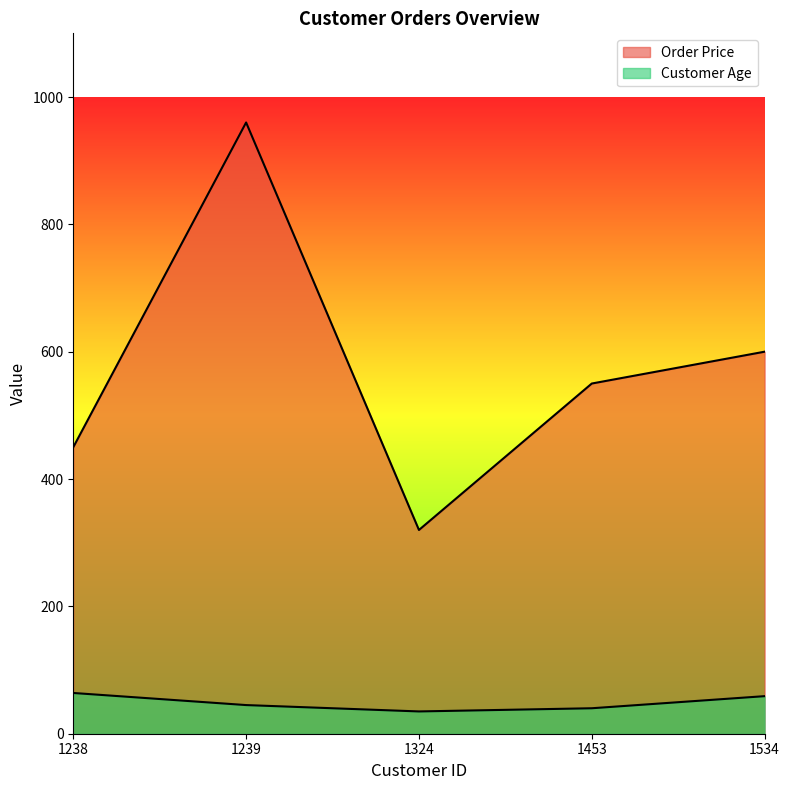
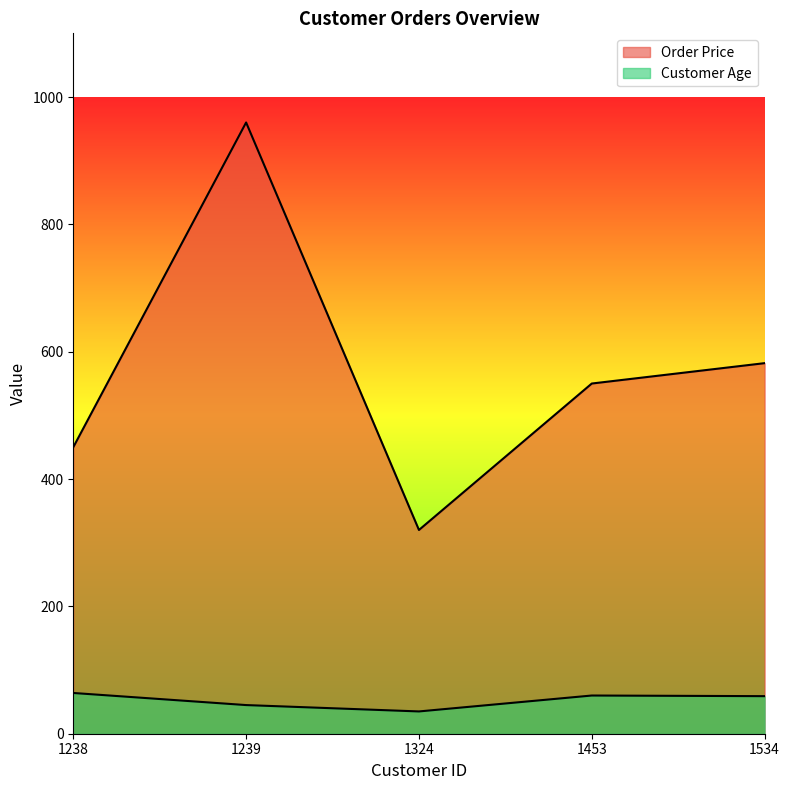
  {
    "Order Price": {
      "1238": 450,
      "1239": 960,
      "1324": 320,
      "1453": 550,
-     "1534": 600
+     "1534": 580
    },
    "Customer Age": {
      "1238": 60,
      "1239": 50,
      "1324": 40,
-     "1453": 40,
+     "1453": 60,
      "1534": 60
    }
  }
